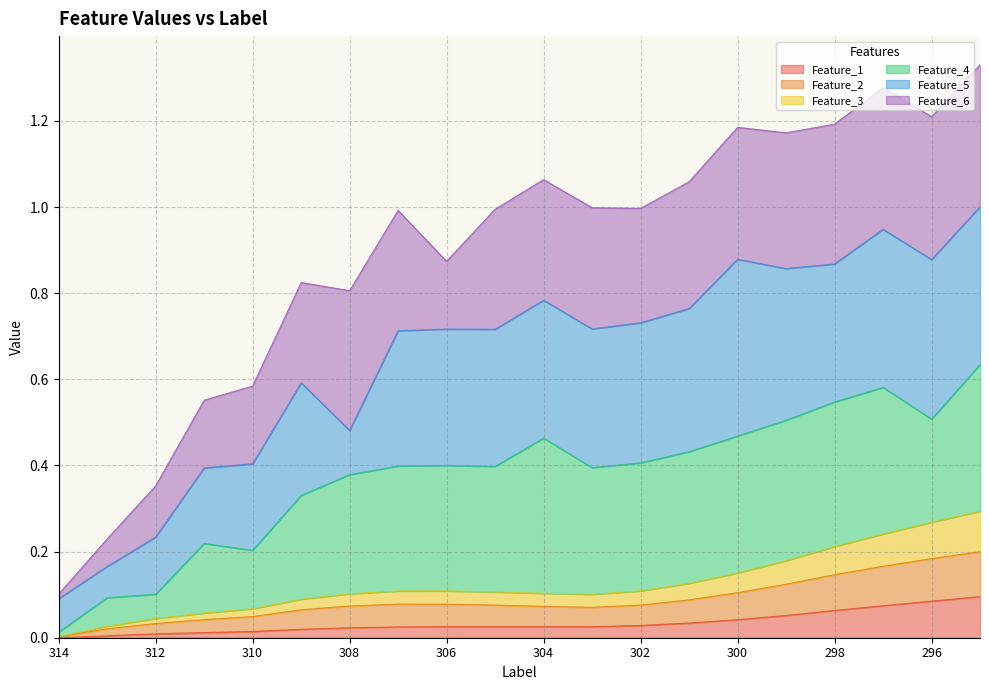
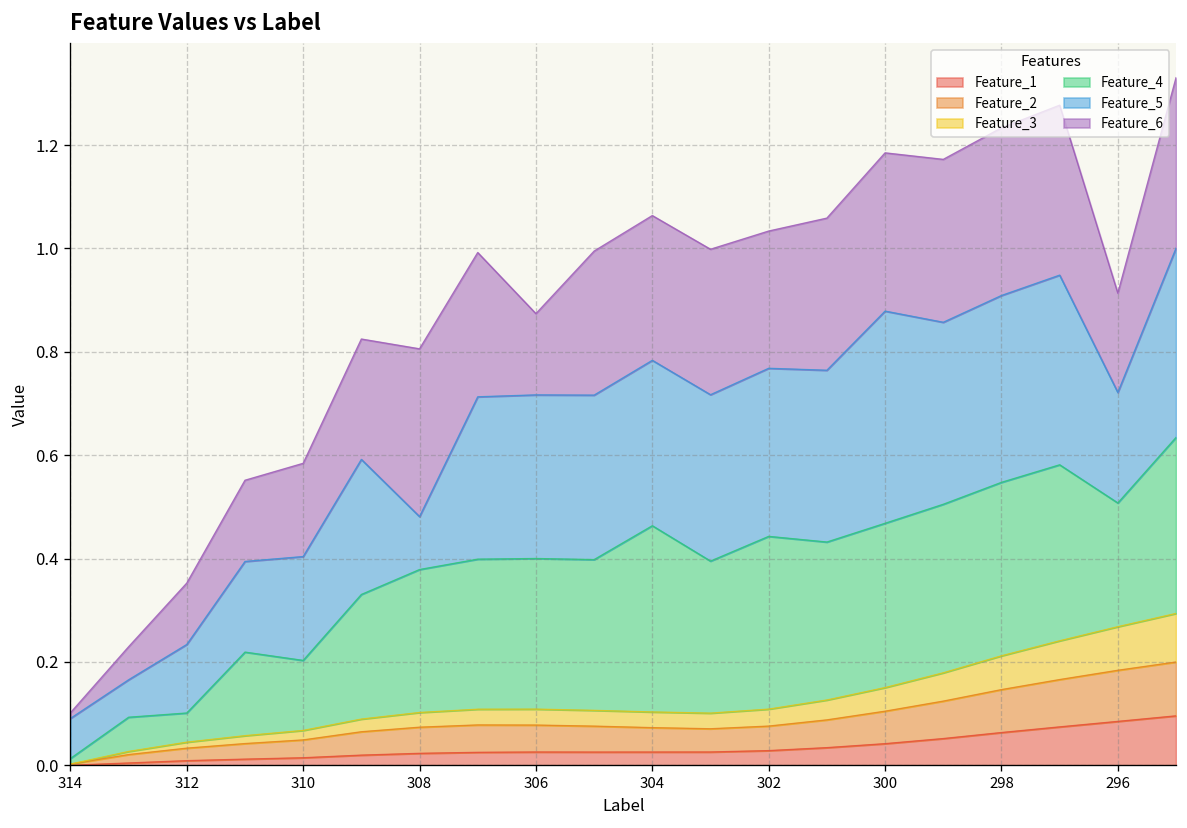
  {
    "Feature_4": {
      "314": 0.01,
      "312": 0.06,
      "310": 0.14,
      "308": 0.28,
      "306": 0.29,
      "304": 0.36,
-     "302": 0.30,
+     "302": 0.33,
      "300": 0.32,
      "298": 0.34,
      "296": 0.24
    },
    "Feature_5": {
      "314": 0.08,
      "312": 0.13,
      "310": 0.20,
      "308": 0.10,
      "306": 0.32,
      "304": 0.32,
      "302": 0.33,
      "300": 0.41,
-     "298": 0.32,
-     "296": 0.37
+     "298": 0.36,
+     "296": 0.21
    },
    "Feature_6": {
      "314": 0.01,
      "312": 0.12,
      "310": 0.18,
      "308": 0.32,
      "306": 0.16,
      "304": 0.28,
      "302": 0.27,
      "300": 0.31,
-     "296": 0.33
+     "296": 0.19
    }
  }
